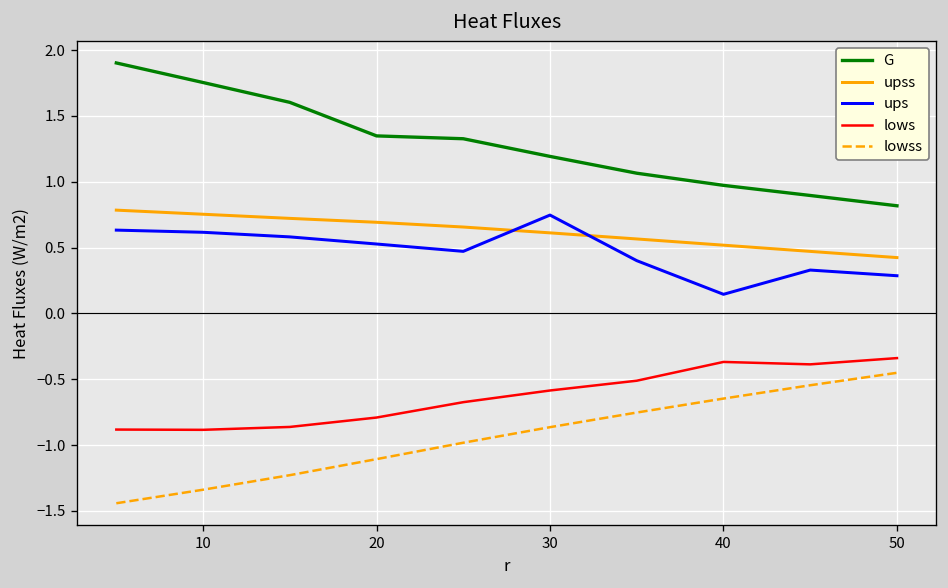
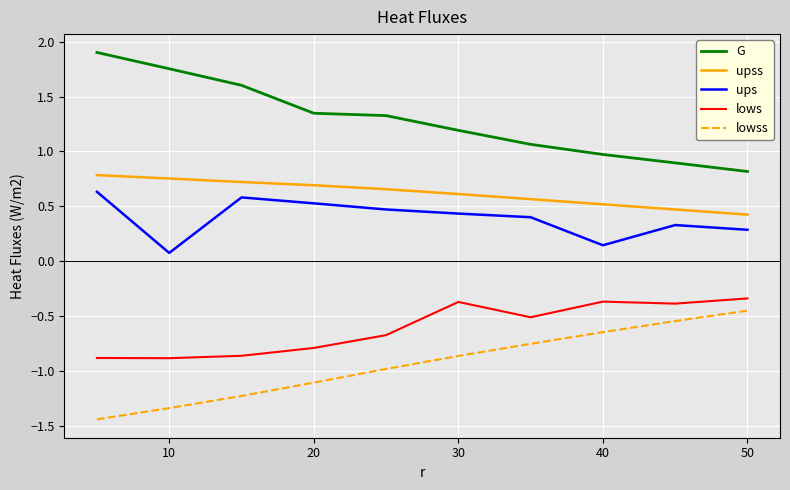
  {
    "G": {
      "10": 1.75,
      "20": 1.35,
      "30": 1.19,
      "40": 0.97,
      "50": 0.82
    },
    "ups": {
-     "10": 0.62,
+     "10": 0.08,
      "20": 0.53,
-     "30": 0.75,
+     "30": 0.43,
      "40": 0.15,
      "50": 0.29
    },
    "lows": {
      "10": -0.88,
      "20": -0.79,
-     "30": -0.59,
+     "30": -0.37,
      "40": -0.37,
      "50": -0.34
    }
  }
